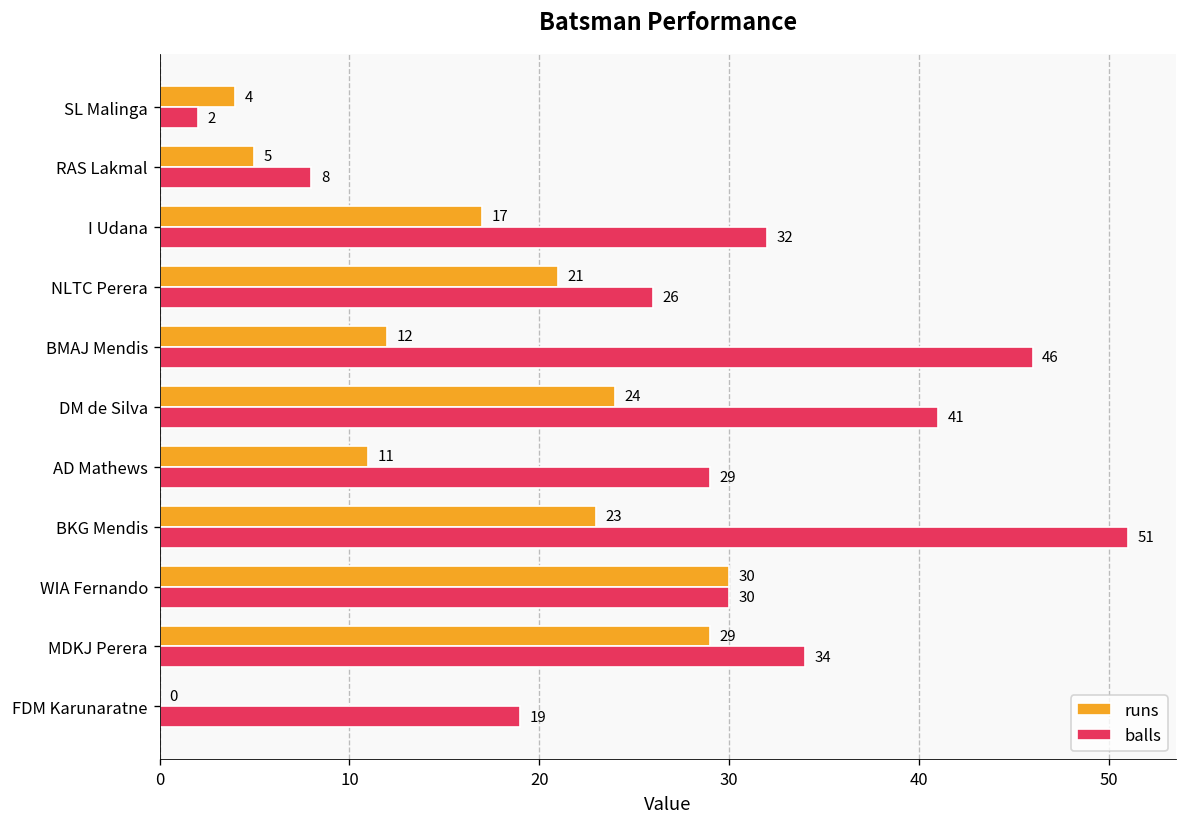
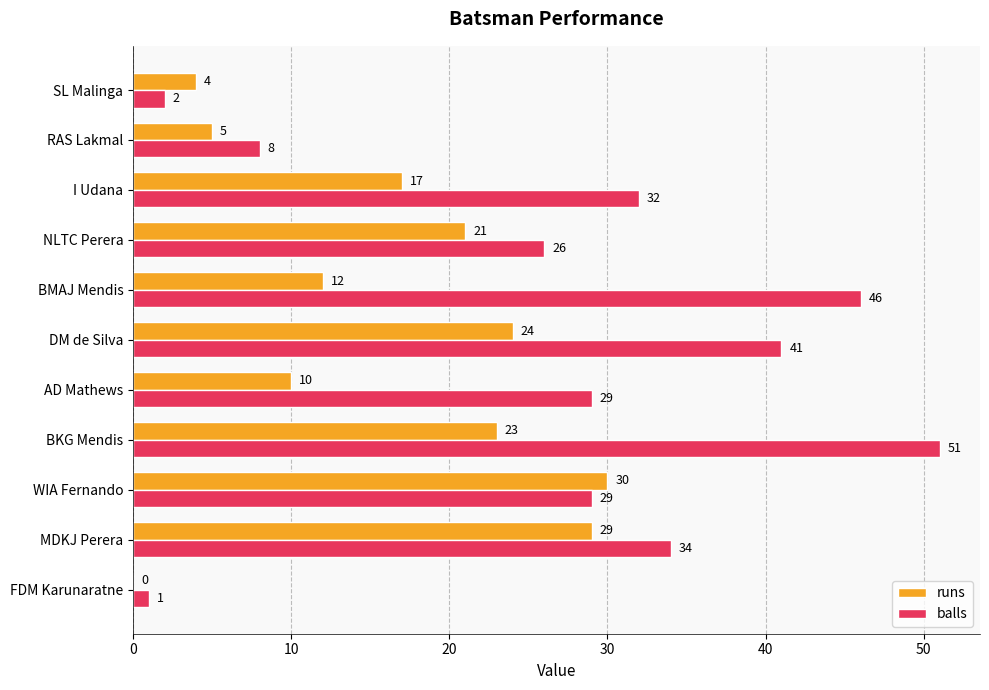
  {
    "runs": {
      "SL Malinga": 4,
      "RAS Lakmal": 5,
      "I Udana": 17,
      "NLTC Perera": 21,
      "BMAJ Mendis": 12,
      "DM de Silva": 24,
-     "AD Mathews": 11,
+     "AD Mathews": 10,
      "BKG Mendis": 23,
      "WIA Fernando": 30,
      "MDKJ Perera": 29,
      "FDM Karunaratne": 0
    },
    "balls": {
      "SL Malinga": 2,
      "RAS Lakmal": 8,
      "I Udana": 32,
      "NLTC Perera": 26,
      "BMAJ Mendis": 46,
      "DM de Silva": 41,
      "AD Mathews": 29,
      "BKG Mendis": 51,
-     "WIA Fernando": 30,
+     "WIA Fernando": 29,
      "MDKJ Perera": 34,
-     "FDM Karunaratne": 19
+     "FDM Karunaratne": 1
    }
  }
